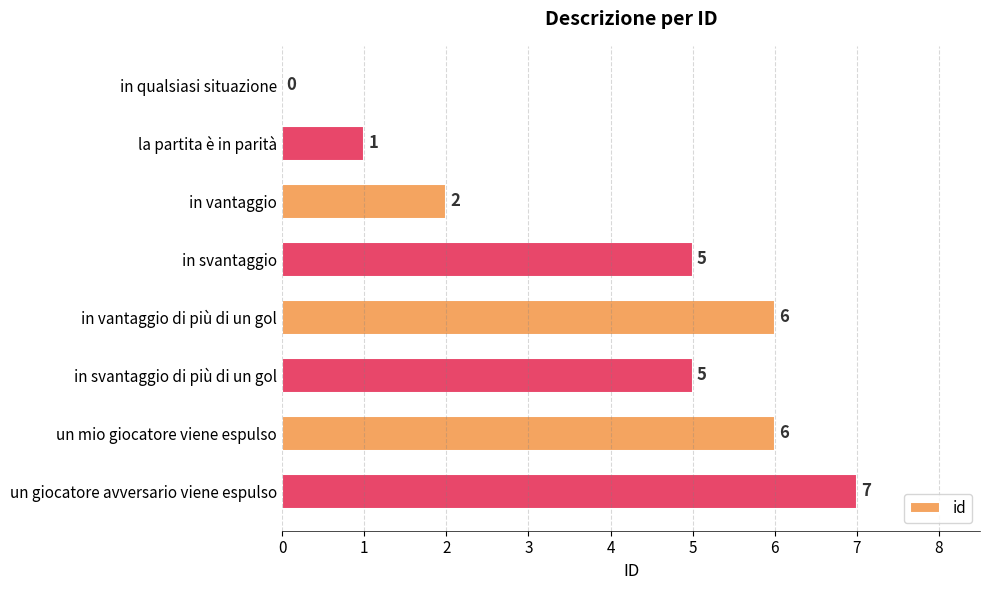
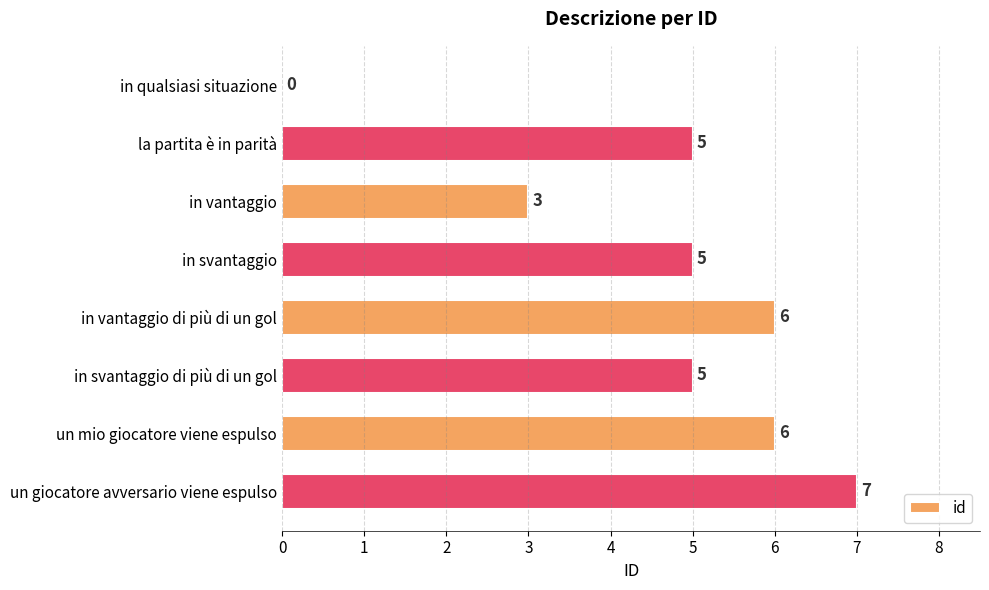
  {
    "in qualsiasi situazione": 0,
-   "la partita è in parità": 1,
-   "in vantaggio": 2,
+   "la partita è in parità": 5,
+   "in vantaggio": 3,
    "in svantaggio": 5,
    "in vantaggio di più di un gol": 6,
    "in svantaggio di più di un gol": 5,
    "un mio giocatore viene espulso": 6,
    "un giocatore avversario viene espulso": 7
  }
